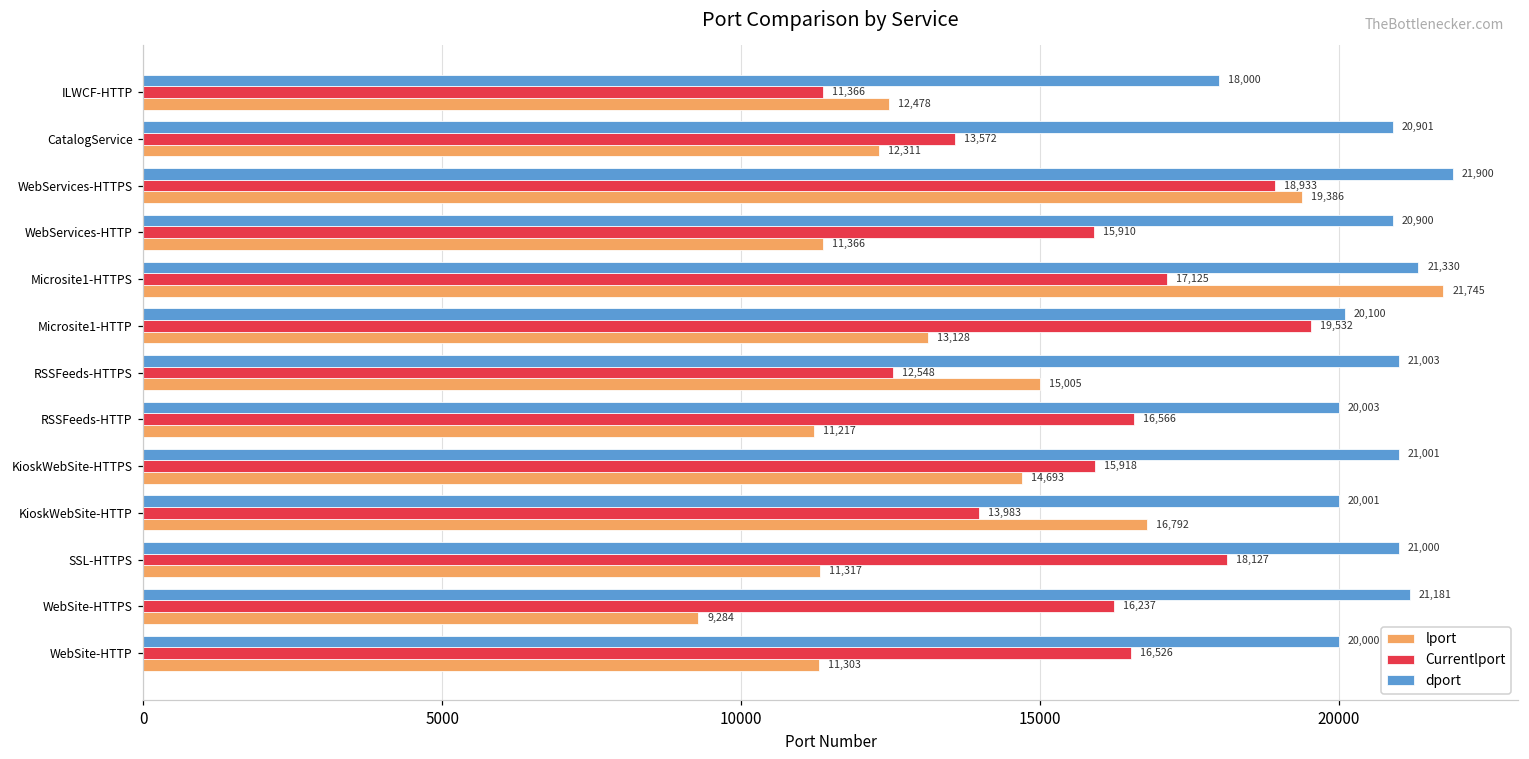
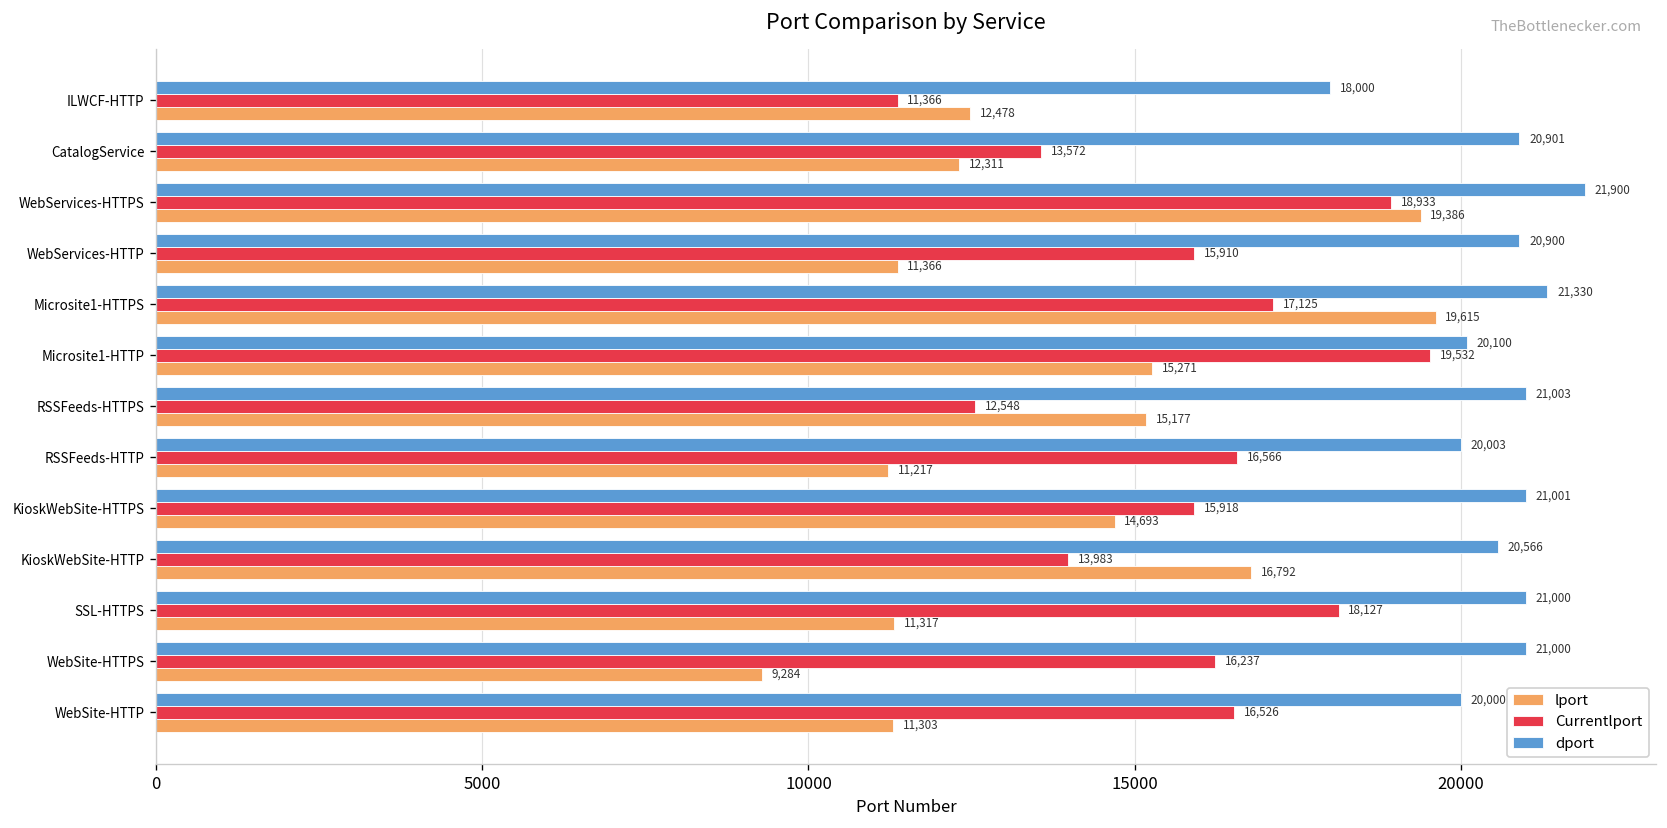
  {
    "lport": {
      "ILWCF-HTTP": "12,478",
      "CatalogService": "12,311",
      "WebServices-HTTPS": "19,386",
      "WebServices-HTTP": "11,366",
-     "Microsite1-HTTPS": "21,745",
-     "Microsite1-HTTP": "13,128",
-     "RSSFeeds-HTTPS": "15,005",
+     "Microsite1-HTTPS": "19,615",
+     "Microsite1-HTTP": "15,271",
+     "RSSFeeds-HTTPS": "15,177",
      "RSSFeeds-HTTP": "11,217",
      "KioskWebSite-HTTPS": "14,693",
      "KioskWebSite-HTTP": "16,792",
      "SSL-HTTPS": "11,317",
      "WebSite-HTTPS": "9,284",
      "WebSite-HTTP": "11,303"
    },
    "Currentlport": {
      "ILWCF-HTTP": "11,366",
      "CatalogService": "13,572",
      "WebServices-HTTPS": "18,933",
      "WebServices-HTTP": "15,910",
      "Microsite1-HTTPS": "17,125",
      "Microsite1-HTTP": "19,532",
      "RSSFeeds-HTTPS": "12,548",
      "RSSFeeds-HTTP": "16,566",
      "KioskWebSite-HTTPS": "15,918",
      "KioskWebSite-HTTP": "13,983",
      "SSL-HTTPS": "18,127",
      "WebSite-HTTPS": "16,237",
      "WebSite-HTTP": "16,526"
    },
    "dport": {
      "ILWCF-HTTP": "18,000",
      "CatalogService": "20,901",
      "WebServices-HTTPS": "21,900",
      "WebServices-HTTP": "20,900",
      "Microsite1-HTTPS": "21,330",
      "Microsite1-HTTP": "20,100",
      "RSSFeeds-HTTPS": "21,003",
      "RSSFeeds-HTTP": "20,003",
      "KioskWebSite-HTTPS": "21,001",
-     "KioskWebSite-HTTP": "20,001",
+     "KioskWebSite-HTTP": "20,566",
      "SSL-HTTPS": "21,000",
-     "WebSite-HTTPS": "21,181",
+     "WebSite-HTTPS": "21,000",
      "WebSite-HTTP": "20,000"
    }
  }
